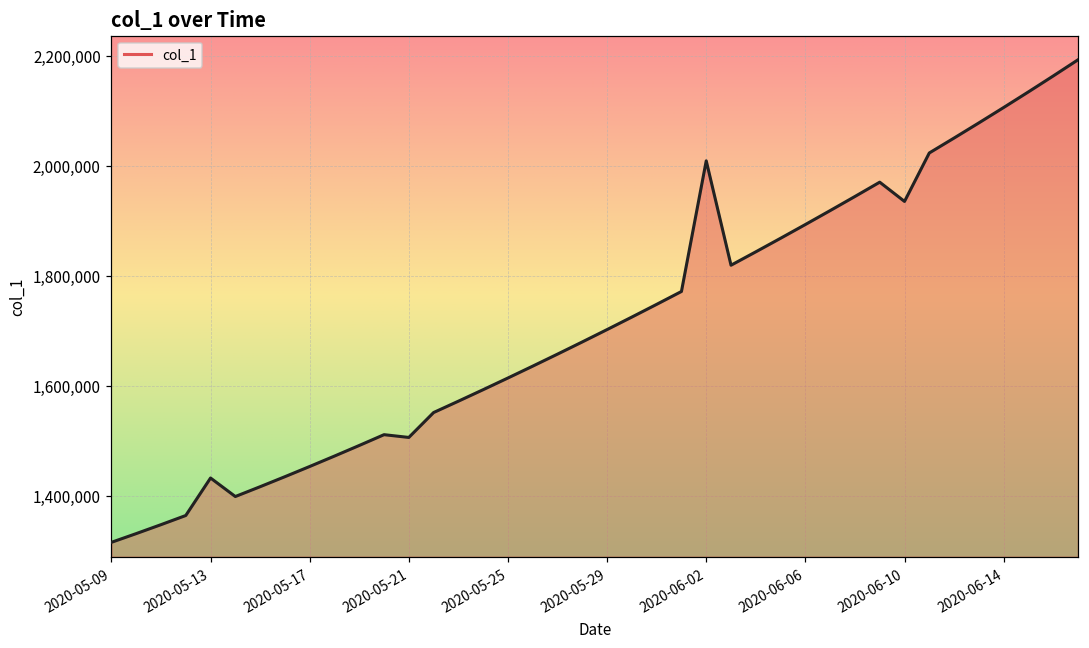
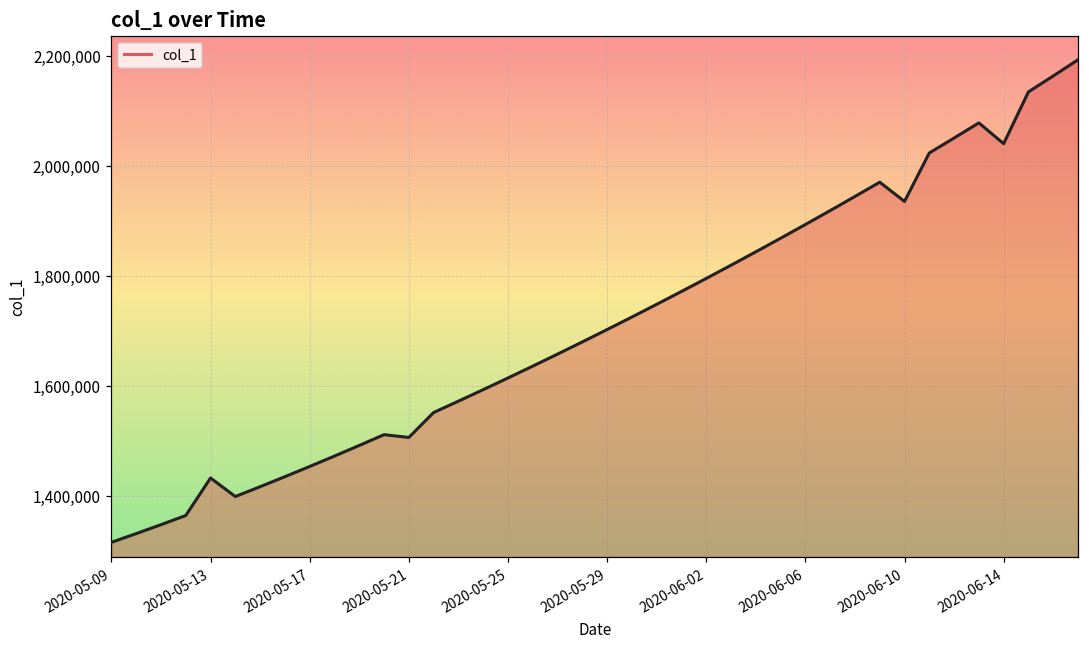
  {
    "2020-05-09": "1,320,000",
    "2020-05-13": "1,430,000",
    "2020-05-17": "1,450,000",
    "2020-05-21": "1,510,000",
    "2020-05-25": "1,610,000",
    "2020-05-29": "1,700,000",
-   "2020-06-02": "2,010,000",
+   "2020-06-02": "1,790,000",
    "2020-06-06": "1,890,000",
    "2020-06-10": "1,930,000",
-   "2020-06-14": "2,110,000"
+   "2020-06-14": "2,040,000"
  }
